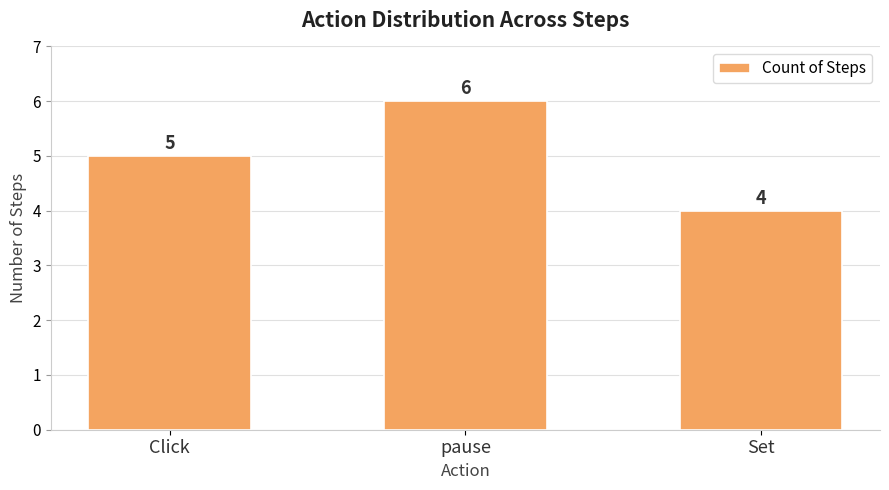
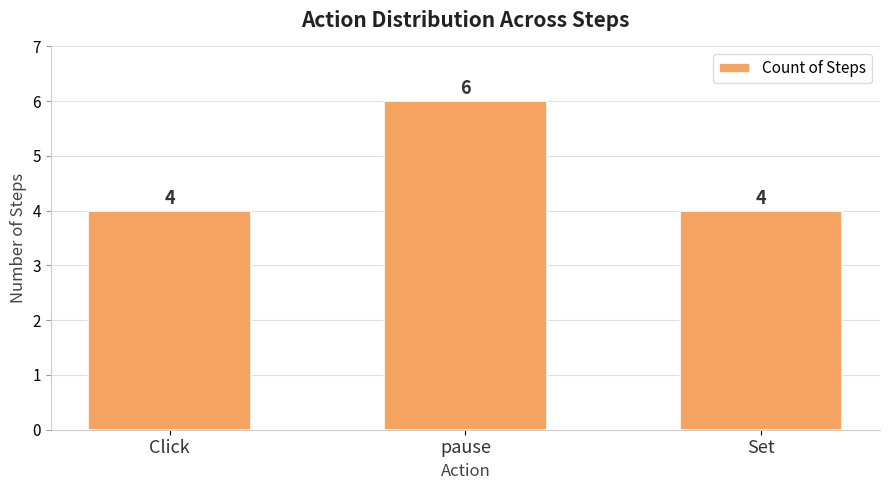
  {
-   "Click": 5,
+   "Click": 4,
    "pause": 6,
    "Set": 4
  }
